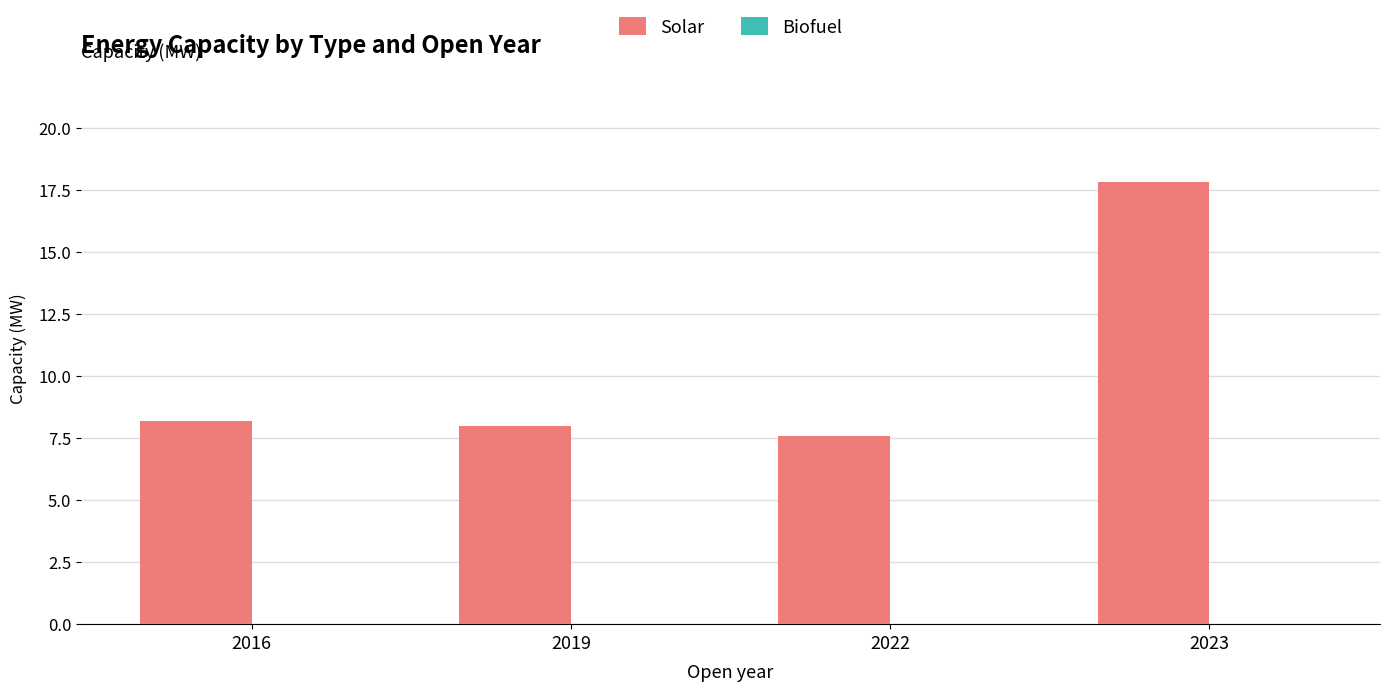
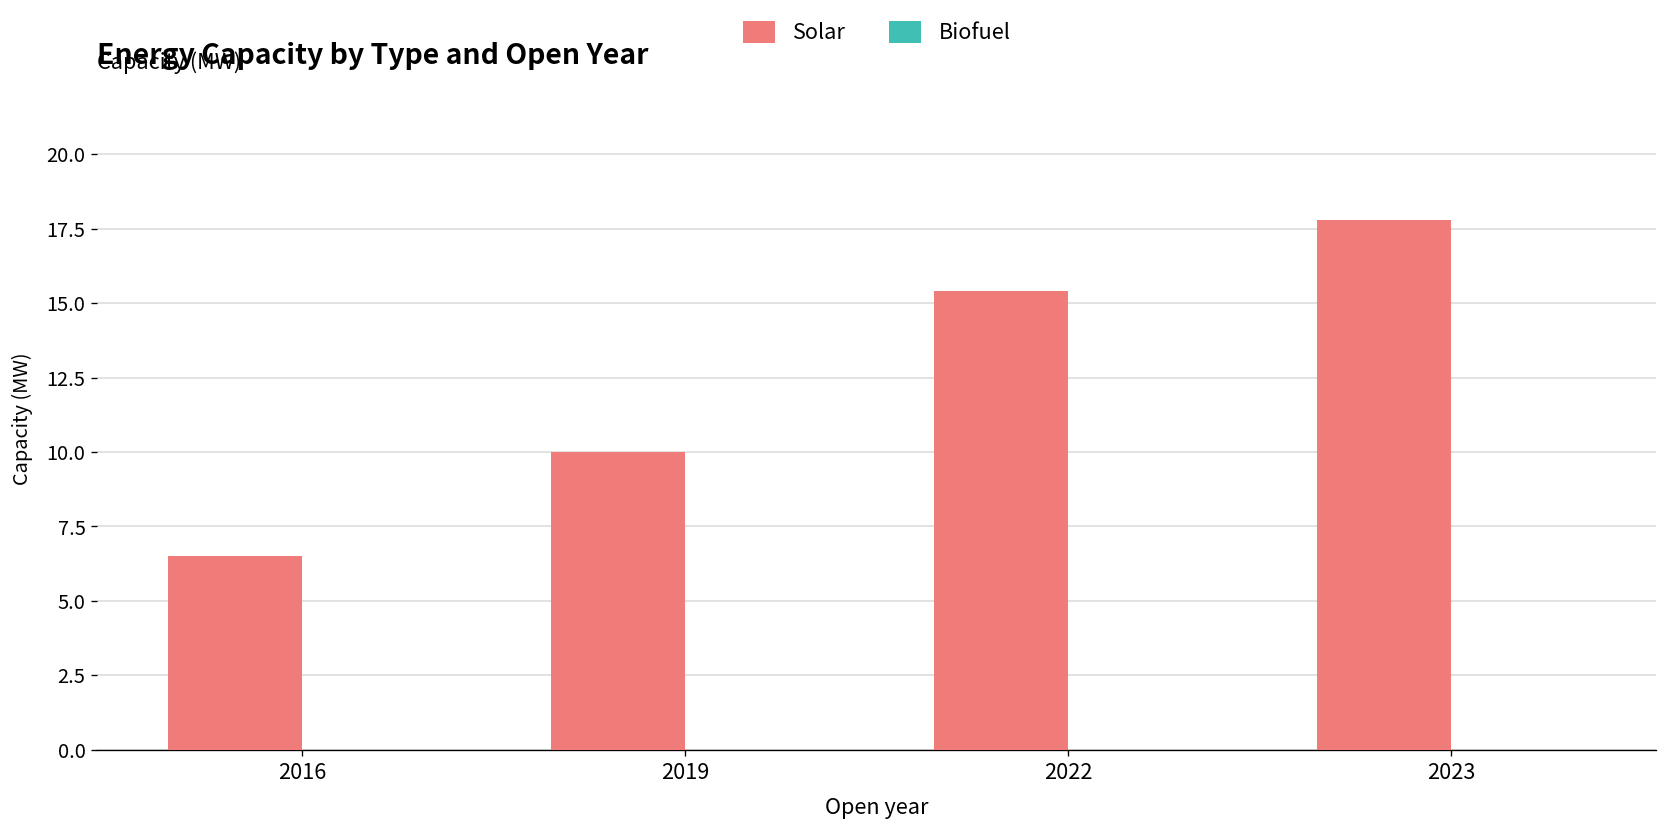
  {
    "Solar": {
-     "2016": 8.2,
-     "2019": 8,
-     "2022": 7.6,
+     "2016": 6.5,
+     "2019": 10,
+     "2022": 15.4,
      "2023": 17.8
    },
    "Biofuel": {
      "2016": 0.0,
      "2019": 0.0,
      "2022": 0.0,
      "2023": 0.0
    }
  }
